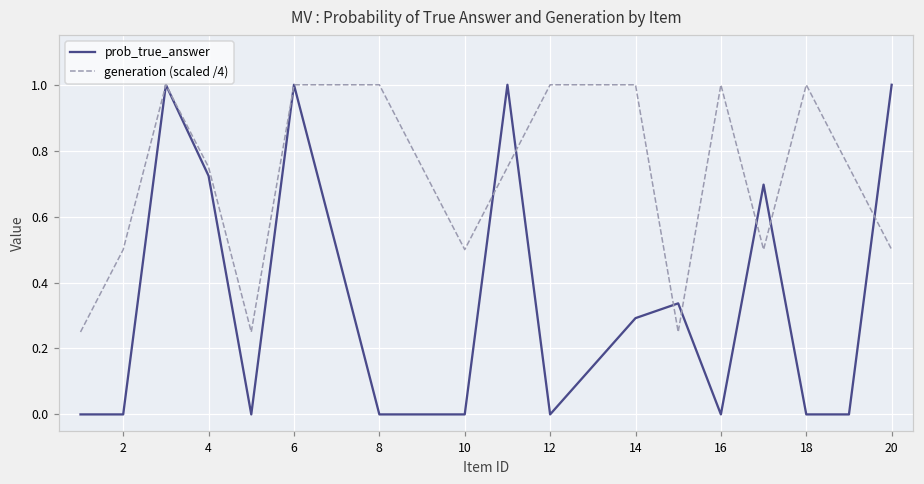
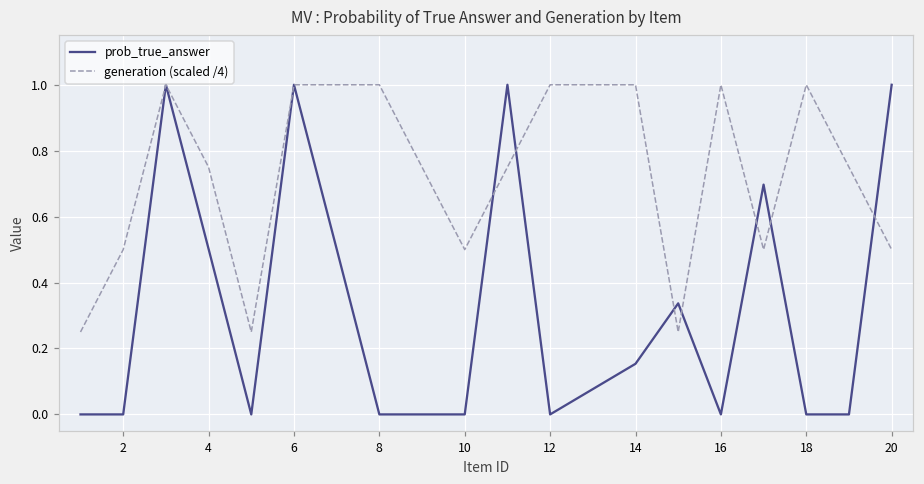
  {
    "prob_true_answer": {
      "2": 0.00,
-     "4": 0.72,
+     "4": 0.50,
      "8": 0.00,
      "10": 0.00,
      "12": 0.00,
-     "14": 0.29,
+     "14": 0.15,
      "16": 0.00,
      "18": 0.00,
      "20": 1.00
    },
    "generation (scaled /4)": {
      "2": 0.50,
      "4": 0.75,
      "8": 1.00,
      "10": 0.50,
      "12": 1.00,
      "14": 1.00,
      "16": 1.00,
      "18": 1.00,
      "20": 0.50
    }
  }
